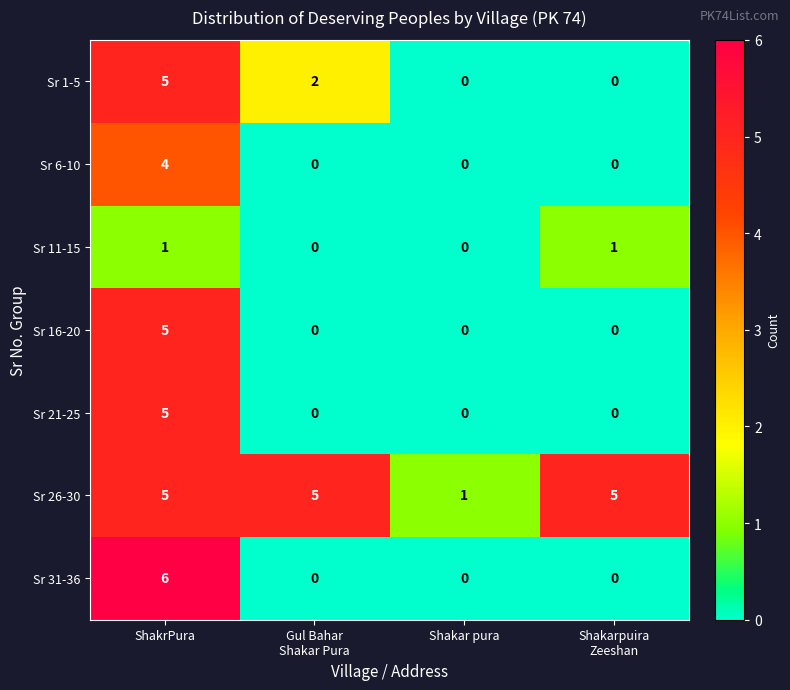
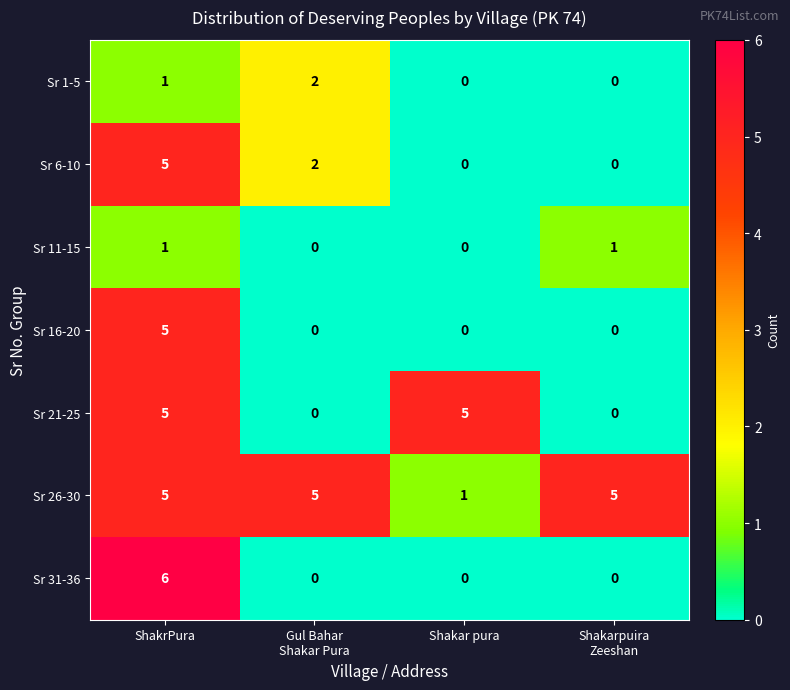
  {
    "Sr 1-5": {
-     "ShakrPura": 5,
+     "ShakrPura": 1,
      "Gul Bahar Shakar Pura": 2,
      "Shakar pura": 0,
      "Shakarpuira Zeeshan": 0
    },
    "Sr 6-10": {
-     "ShakrPura": 4,
-     "Gul Bahar Shakar Pura": 0,
+     "ShakrPura": 5,
+     "Gul Bahar Shakar Pura": 2,
      "Shakar pura": 0,
      "Shakarpuira Zeeshan": 0
    },
    "Sr 11-15": {
      "ShakrPura": 1,
      "Gul Bahar Shakar Pura": 0,
      "Shakar pura": 0,
      "Shakarpuira Zeeshan": 1
    },
    "Sr 16-20": {
      "ShakrPura": 5,
      "Gul Bahar Shakar Pura": 0,
      "Shakar pura": 0,
      "Shakarpuira Zeeshan": 0
    },
    "Sr 21-25": {
      "ShakrPura": 5,
      "Gul Bahar Shakar Pura": 0,
-     "Shakar pura": 0,
+     "Shakar pura": 5,
      "Shakarpuira Zeeshan": 0
    },
    "Sr 26-30": {
      "ShakrPura": 5,
      "Gul Bahar Shakar Pura": 5,
      "Shakar pura": 1,
      "Shakarpuira Zeeshan": 5
    },
    "Sr 31-36": {
      "ShakrPura": 6,
      "Gul Bahar Shakar Pura": 0,
      "Shakar pura": 0,
      "Shakarpuira Zeeshan": 0
    }
  }
